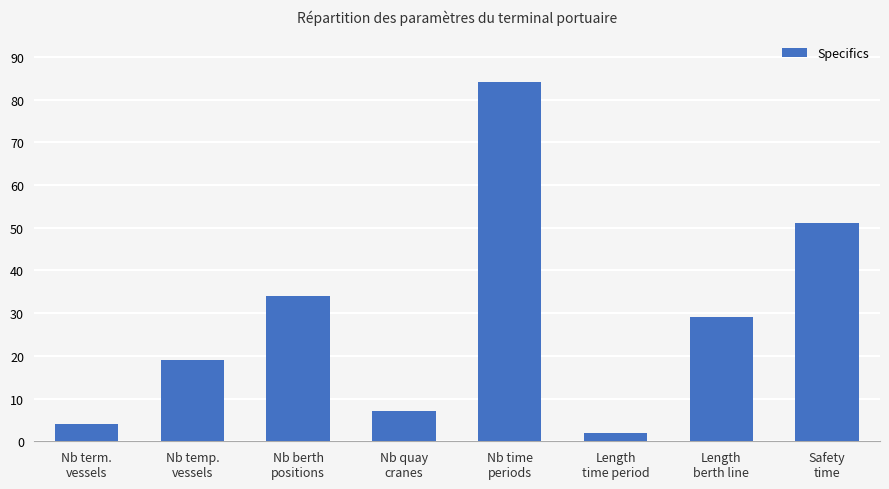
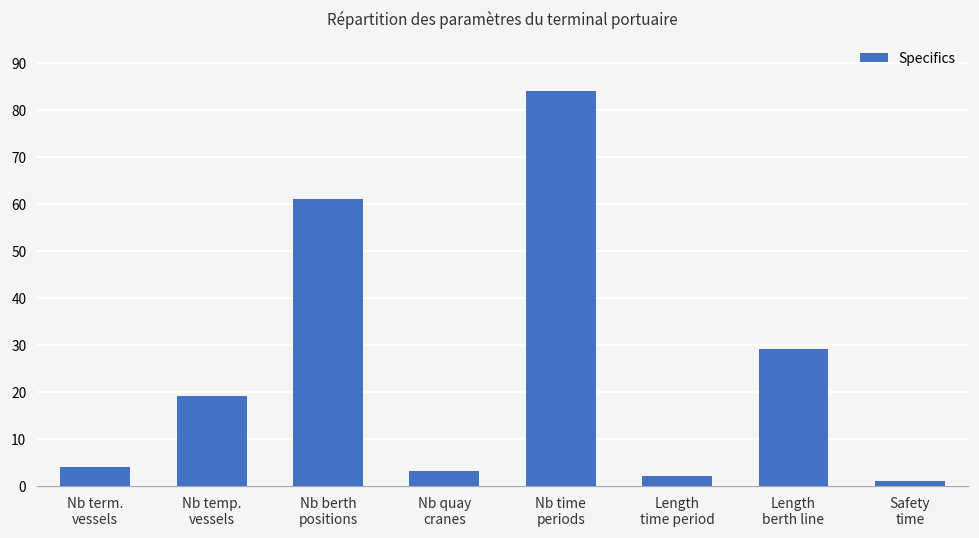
  {
    "Nb term. vessels": 4,
    "Nb temp. vessels": 19,
-   "Nb berth positions": 34,
-   "Nb quay cranes": 7,
+   "Nb berth positions": 61,
+   "Nb quay cranes": 3,
    "Nb time periods": 84,
    "Length time period": 2,
    "Length berth line": 29,
-   "Safety time": 51
+   "Safety time": 1
  }
